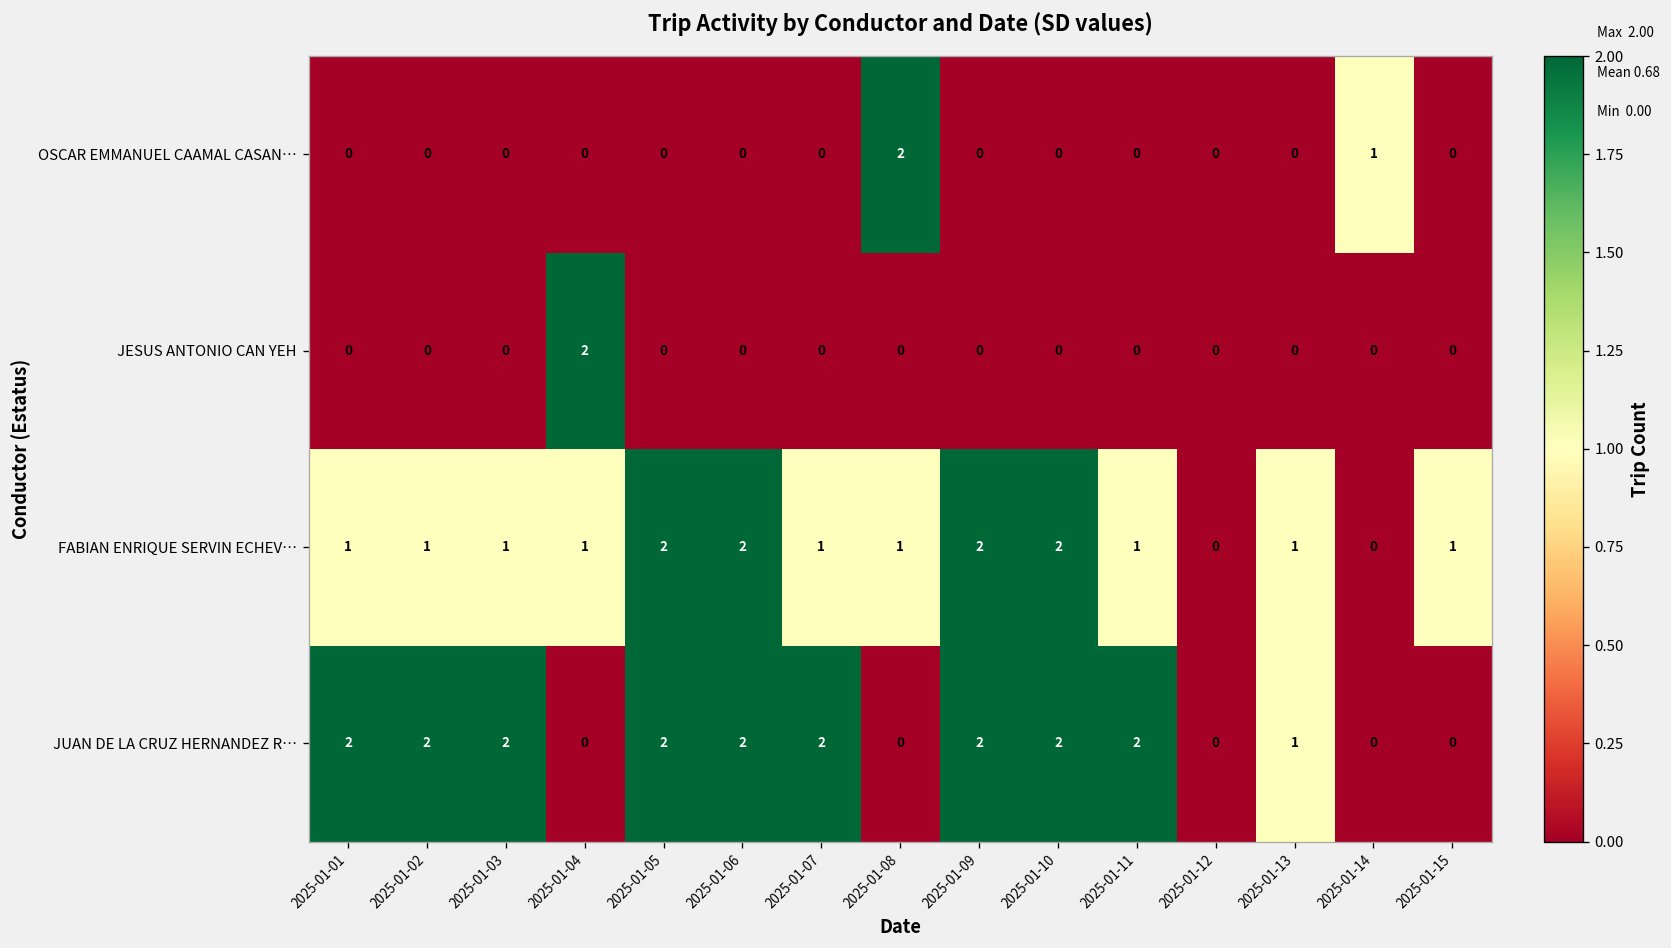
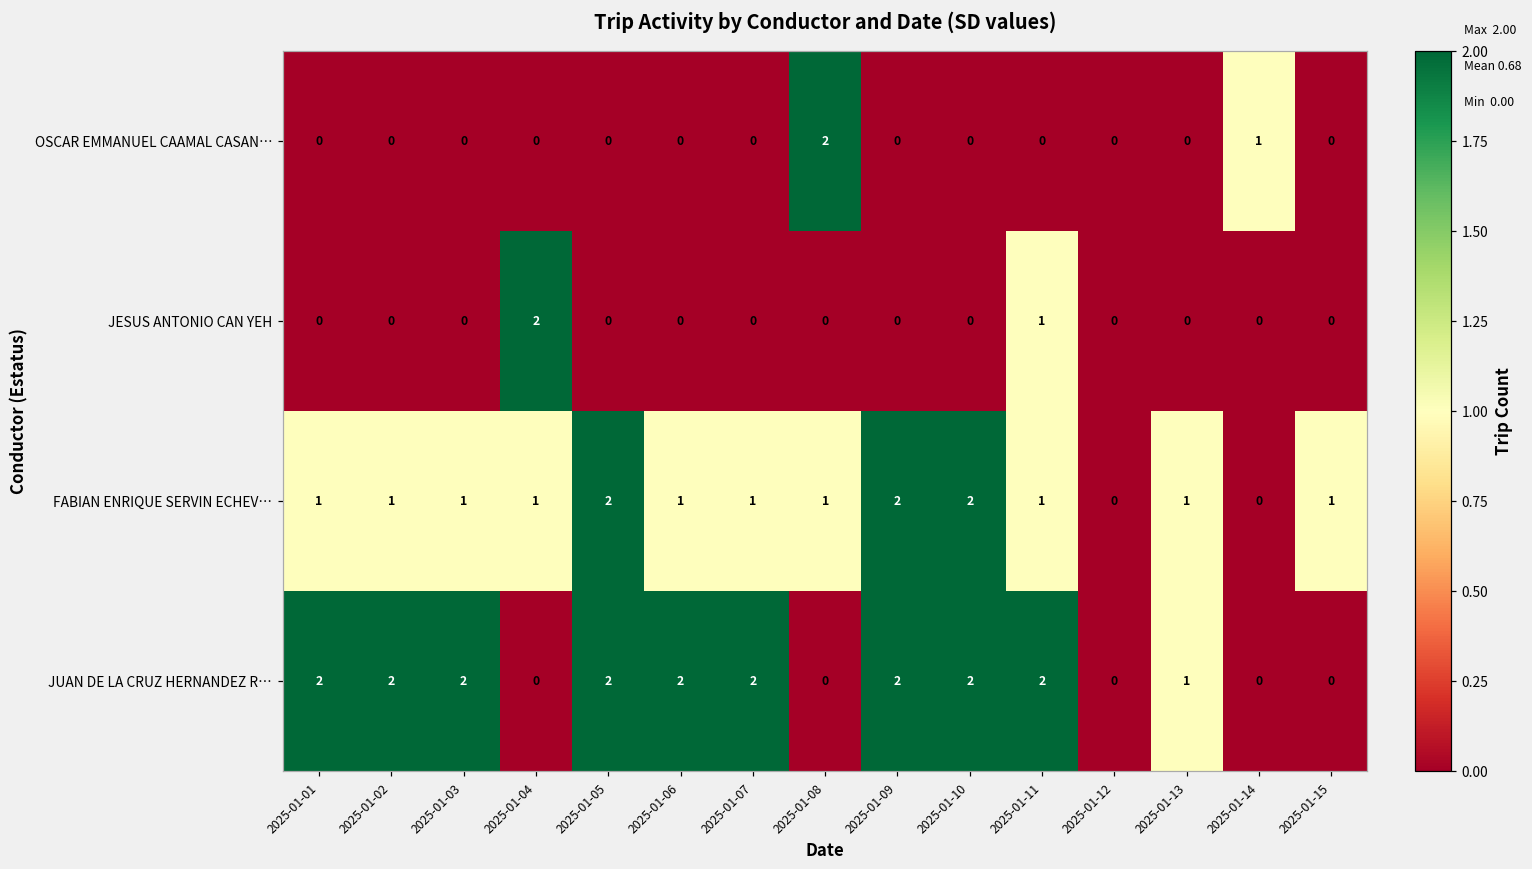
  {
    "OSCAR EMMANUEL CAAMAL CASAN…": {
      "2025-01-01": 0,
      "2025-01-02": 0,
      "2025-01-03": 0,
      "2025-01-04": 0,
      "2025-01-05": 0,
      "2025-01-06": 0,
      "2025-01-07": 0,
      "2025-01-08": 2,
      "2025-01-09": 0,
      "2025-01-10": 0,
      "2025-01-11": 0,
      "2025-01-12": 0,
      "2025-01-13": 0,
      "2025-01-14": 1,
      "2025-01-15": 0
    },
    "JESUS ANTONIO CAN YEH": {
      "2025-01-01": 0,
      "2025-01-02": 0,
      "2025-01-03": 0,
      "2025-01-04": 2,
      "2025-01-05": 0,
      "2025-01-06": 0,
      "2025-01-07": 0,
      "2025-01-08": 0,
      "2025-01-09": 0,
      "2025-01-10": 0,
-     "2025-01-11": 0,
+     "2025-01-11": 1,
      "2025-01-12": 0,
      "2025-01-13": 0,
      "2025-01-14": 0,
      "2025-01-15": 0
    },
    "FABIAN ENRIQUE SERVIN ECHEV…": {
      "2025-01-01": 1,
      "2025-01-02": 1,
      "2025-01-03": 1,
      "2025-01-04": 1,
      "2025-01-05": 2,
-     "2025-01-06": 2,
+     "2025-01-06": 1,
      "2025-01-07": 1,
      "2025-01-08": 1,
      "2025-01-09": 2,
      "2025-01-10": 2,
      "2025-01-11": 1,
      "2025-01-12": 0,
      "2025-01-13": 1,
      "2025-01-14": 0,
      "2025-01-15": 1
    },
    "JUAN DE LA CRUZ HERNANDEZ R…": {
      "2025-01-01": 2,
      "2025-01-02": 2,
      "2025-01-03": 2,
      "2025-01-04": 0,
      "2025-01-05": 2,
      "2025-01-06": 2,
      "2025-01-07": 2,
      "2025-01-08": 0,
      "2025-01-09": 2,
      "2025-01-10": 2,
      "2025-01-11": 2,
      "2025-01-12": 0,
      "2025-01-13": 1,
      "2025-01-14": 0,
      "2025-01-15": 0
    }
  }
